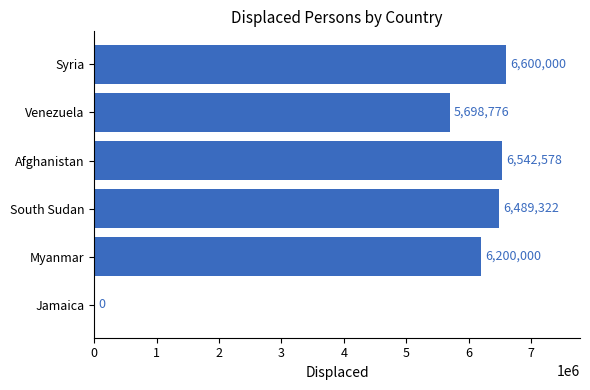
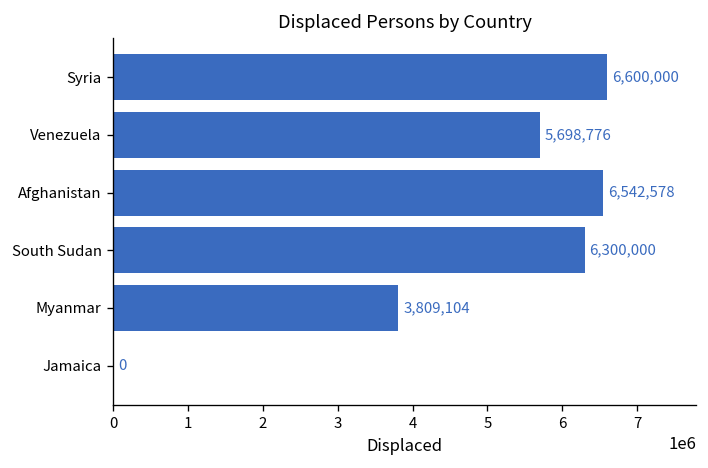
  {
    "Syria": "6,600,000",
    "Venezuela": "5,698,776",
    "Afghanistan": "6,542,578",
-   "South Sudan": "6,489,322",
-   "Myanmar": "6,200,000",
+   "South Sudan": "6,300,000",
+   "Myanmar": "3,809,104",
    "Jamaica": "0"
  }
